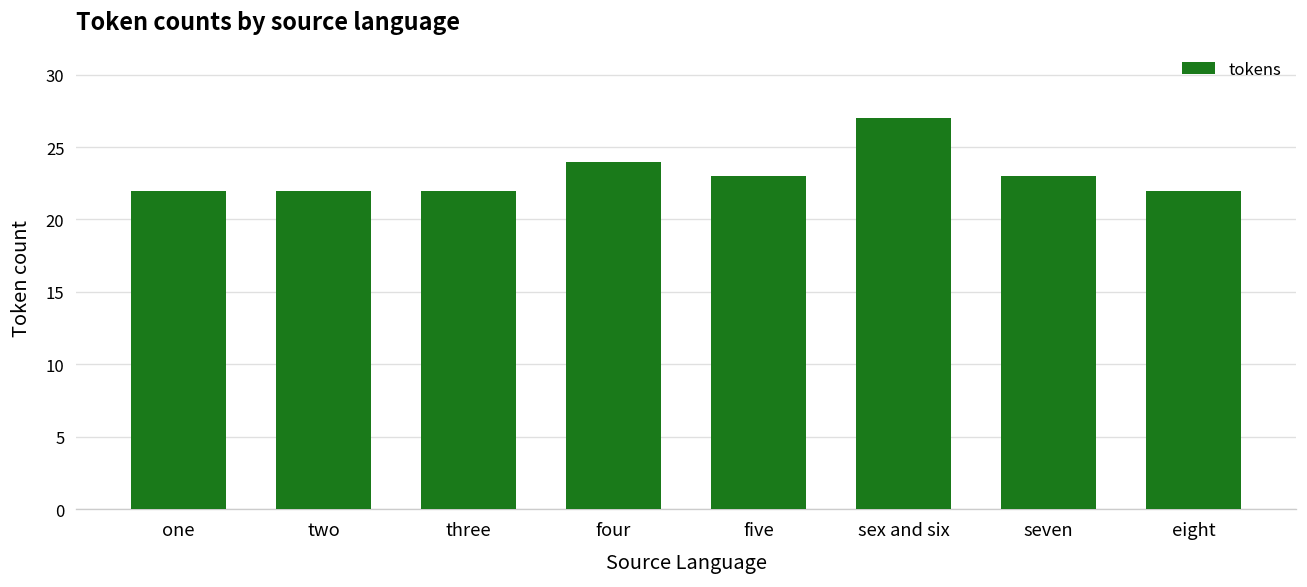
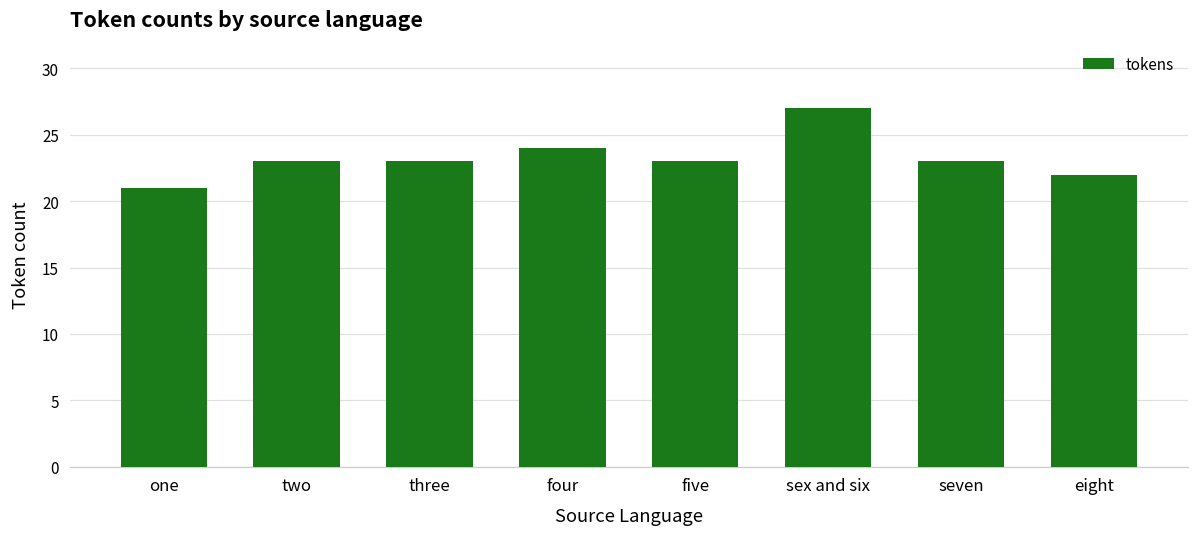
  {
-   "one": 22,
-   "two": 22,
-   "three": 22,
+   "one": 21,
+   "two": 23,
+   "three": 23,
    "four": 24,
    "five": 23,
    "sex and six": 27,
    "seven": 23,
    "eight": 22
  }
